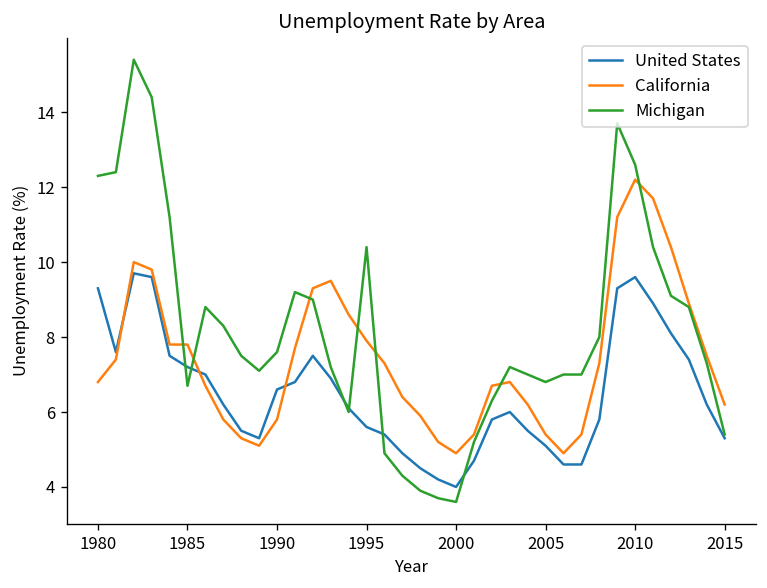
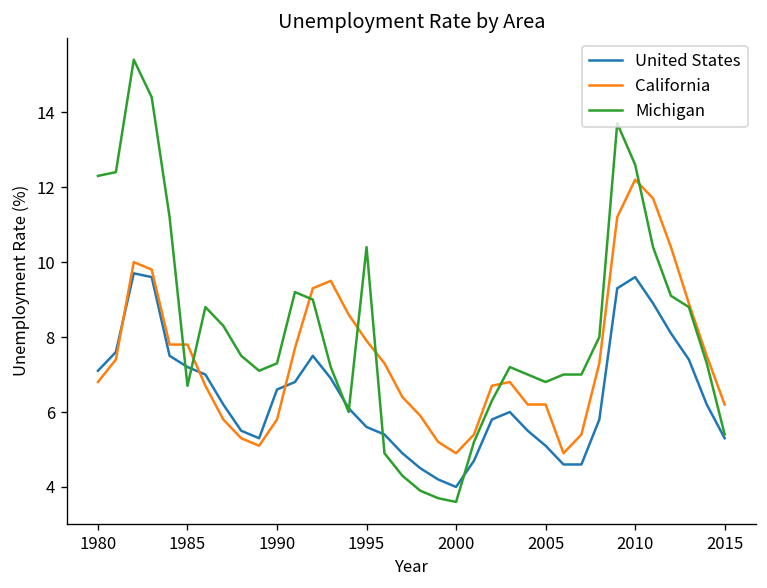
  {
    "United States": {
-     "1980": 9.3,
+     "1980": 7.1,
      "1985": 7.2,
      "1990": 6.6,
      "1995": 5.6,
      "2000": 4.0,
      "2005": 5.1,
      "2010": 9.6,
      "2015": 5.3
    },
    "California": {
      "1980": 6.8,
      "1985": 7.8,
      "1990": 5.8,
      "1995": 7.9,
      "2000": 4.9,
-     "2005": 5.4,
+     "2005": 6.2,
      "2010": 12.2,
      "2015": 6.2
    },
    "Michigan": {
      "1980": 12.3,
      "1985": 6.7,
-     "1990": 7.6,
+     "1990": 7.3,
      "1995": 10.4,
      "2000": 3.6,
      "2005": 6.8,
      "2010": 12.6,
      "2015": 5.4
    }
  }
